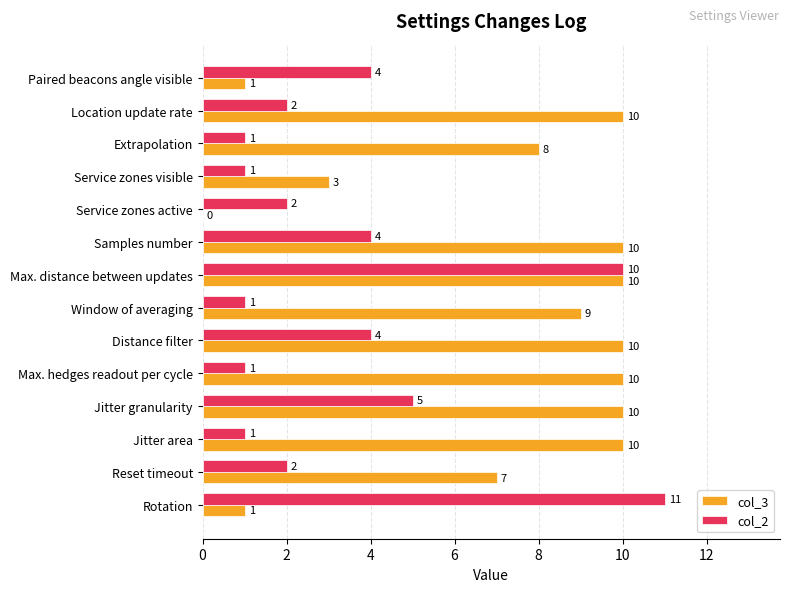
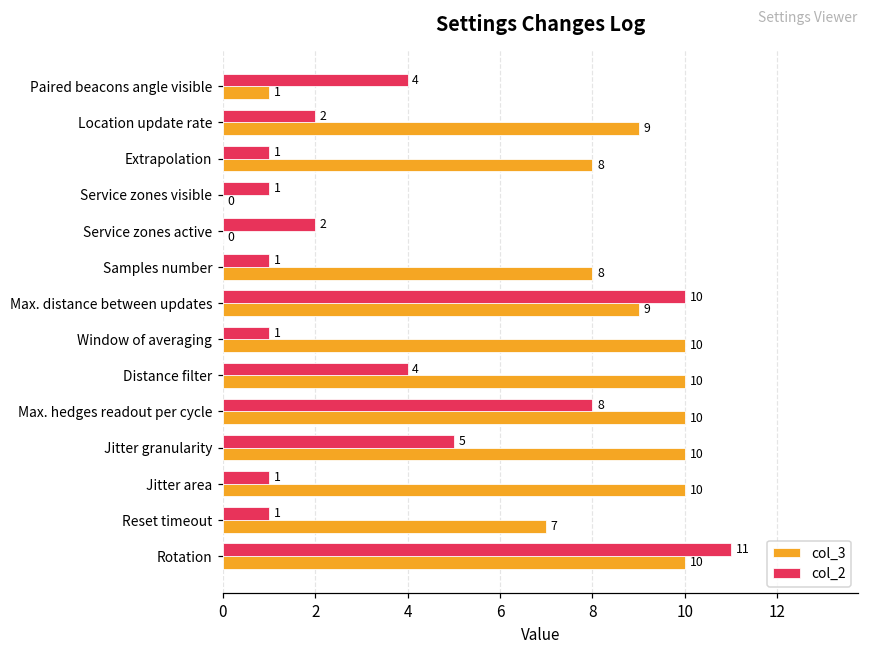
  {
    "col_3": {
      "Paired beacons angle visible": 1,
-     "Location update rate": 10,
+     "Location update rate": 9,
      "Extrapolation": 8,
-     "Service zones visible": 3,
+     "Service zones visible": 0,
      "Service zones active": 0,
-     "Samples number": 10,
-     "Max. distance between updates": 10,
-     "Window of averaging": 9,
+     "Samples number": 8,
+     "Max. distance between updates": 9,
+     "Window of averaging": 10,
      "Distance filter": 10,
      "Max. hedges readout per cycle": 10,
      "Jitter granularity": 10,
      "Jitter area": 10,
      "Reset timeout": 7,
-     "Rotation": 1
+     "Rotation": 10
    },
    "col_2": {
      "Paired beacons angle visible": 4,
      "Location update rate": 2,
      "Extrapolation": 1,
      "Service zones visible": 1,
      "Service zones active": 2,
-     "Samples number": 4,
+     "Samples number": 1,
      "Max. distance between updates": 10,
      "Window of averaging": 1,
      "Distance filter": 4,
-     "Max. hedges readout per cycle": 1,
+     "Max. hedges readout per cycle": 8,
      "Jitter granularity": 5,
      "Jitter area": 1,
-     "Reset timeout": 2,
+     "Reset timeout": 1,
      "Rotation": 11
    }
  }
